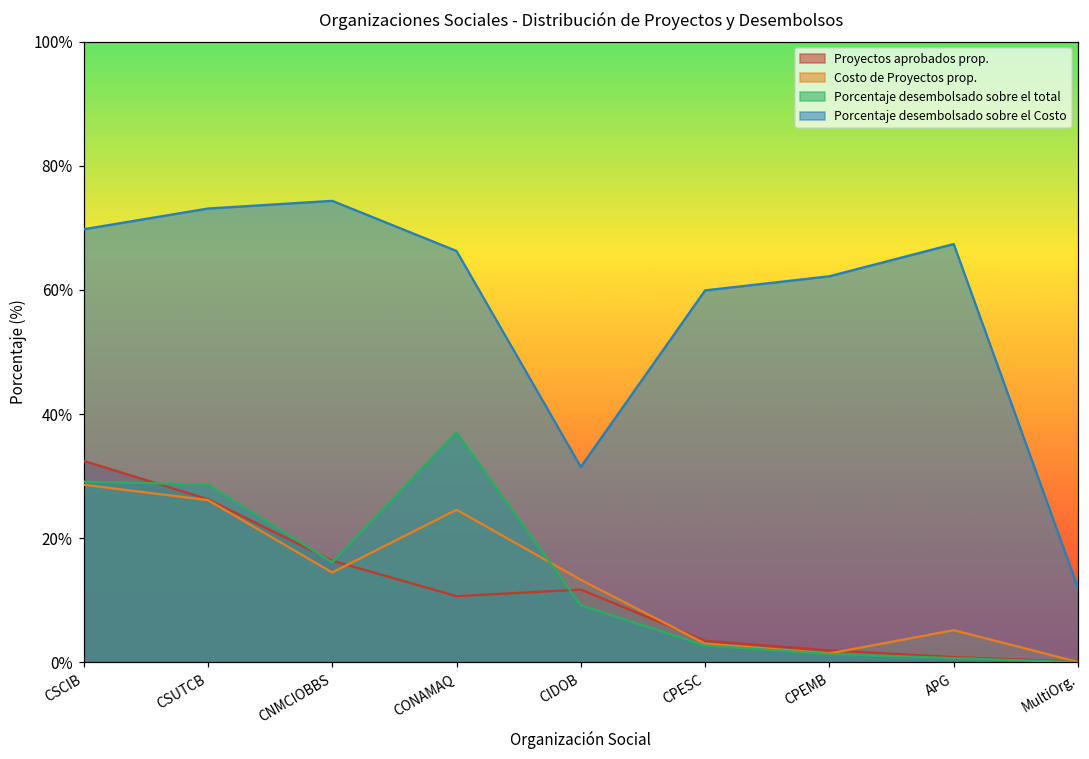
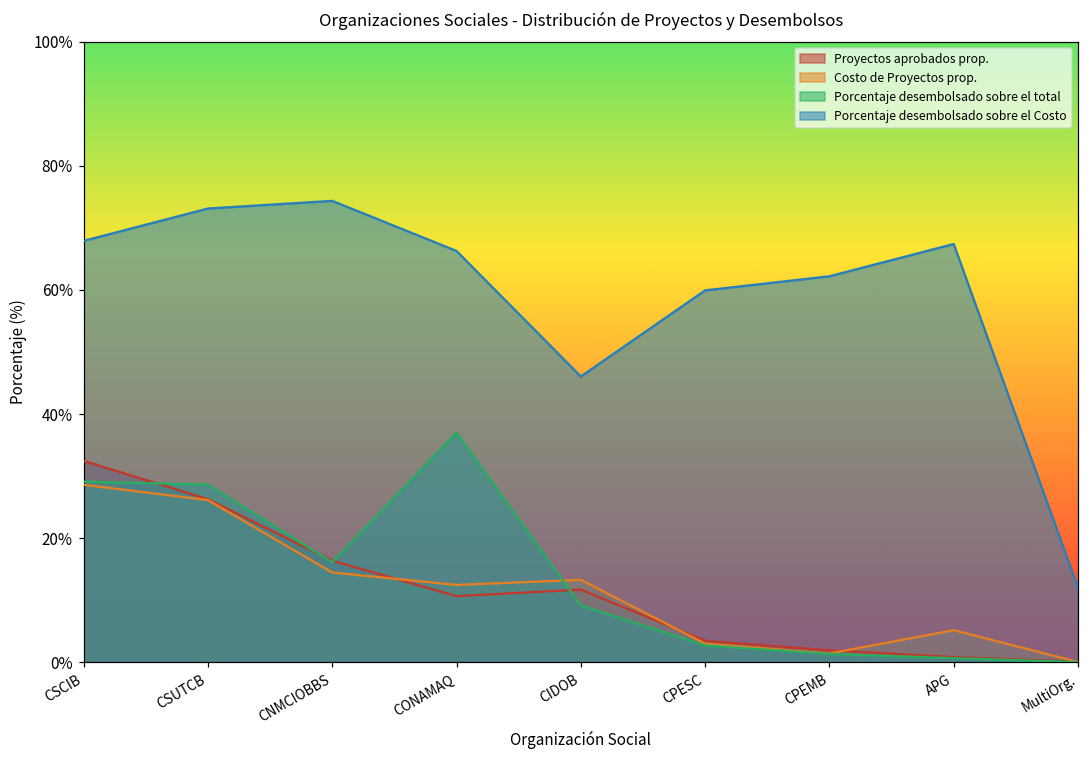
  {
    "Proyectos aprobados prop.": {
      "CSCIB": "32%",
      "CONAMAQ": "11%",
      "CIDOB": "12%",
      "CPESC": "3%",
      "CPEMB": "2%"
    },
    "Costo de Proyectos prop.": {
      "CSCIB": "29%",
      "CNMCIOBBS": "14%",
-     "CONAMAQ": "25%",
+     "CONAMAQ": "12%",
      "CIDOB": "13%",
      "APG": "5%"
    },
    "Porcentaje desembolsado sobre el total": {
      "CSCIB": "29%",
      "CSUTCB": "29%",
      "CONAMAQ": "37%",
      "CIDOB": "9%"
    },
    "Porcentaje desembolsado sobre el Costo": {
-     "CSCIB": "70%",
+     "CSCIB": "68%",
      "CSUTCB": "73%",
      "CNMCIOBBS": "74%",
      "CONAMAQ": "66%",
-     "CIDOB": "31%",
+     "CIDOB": "46%",
      "CPESC": "60%",
      "CPEMB": "62%",
      "APG": "67%",
      "MultiOrg.": "12%"
    }
  }
